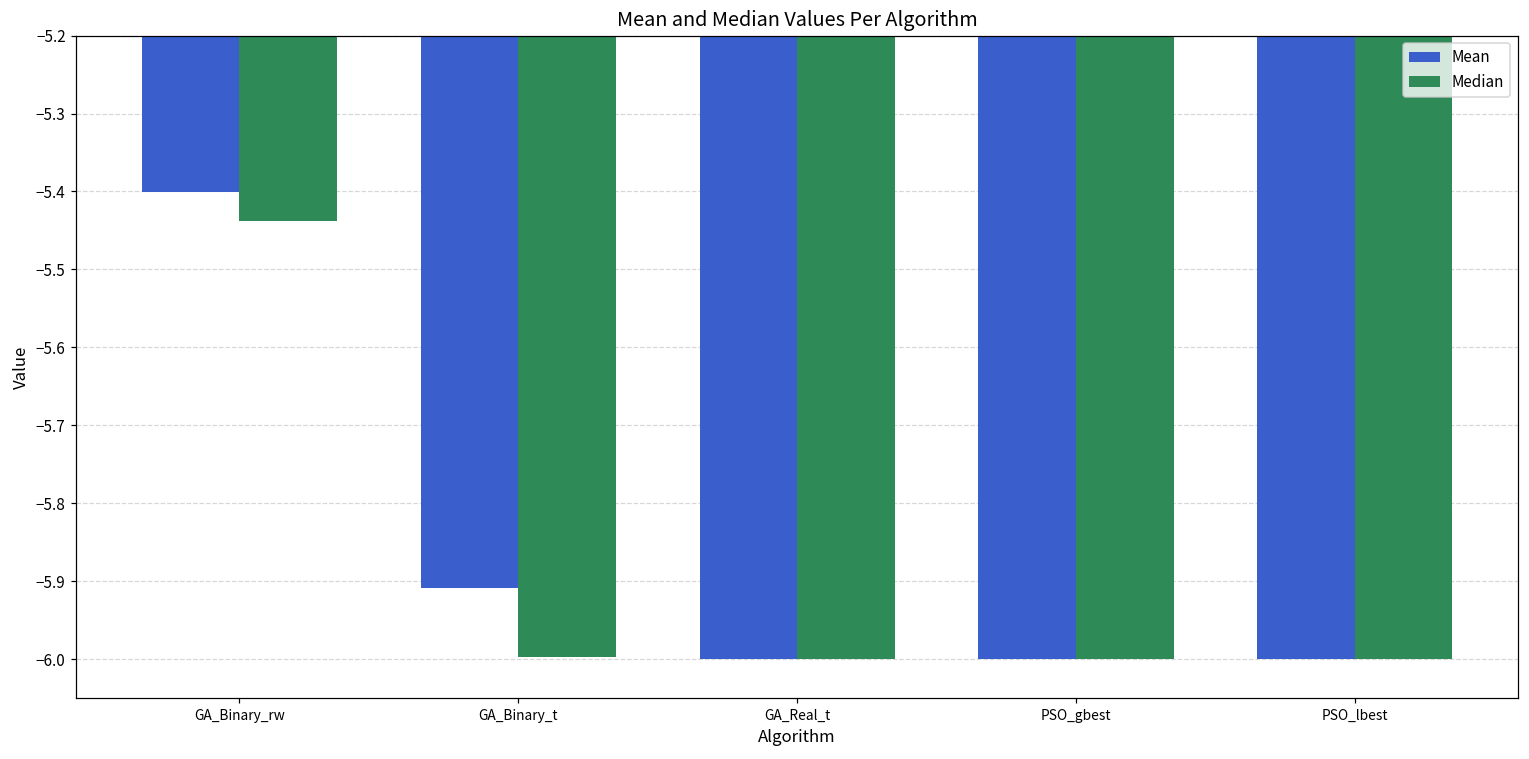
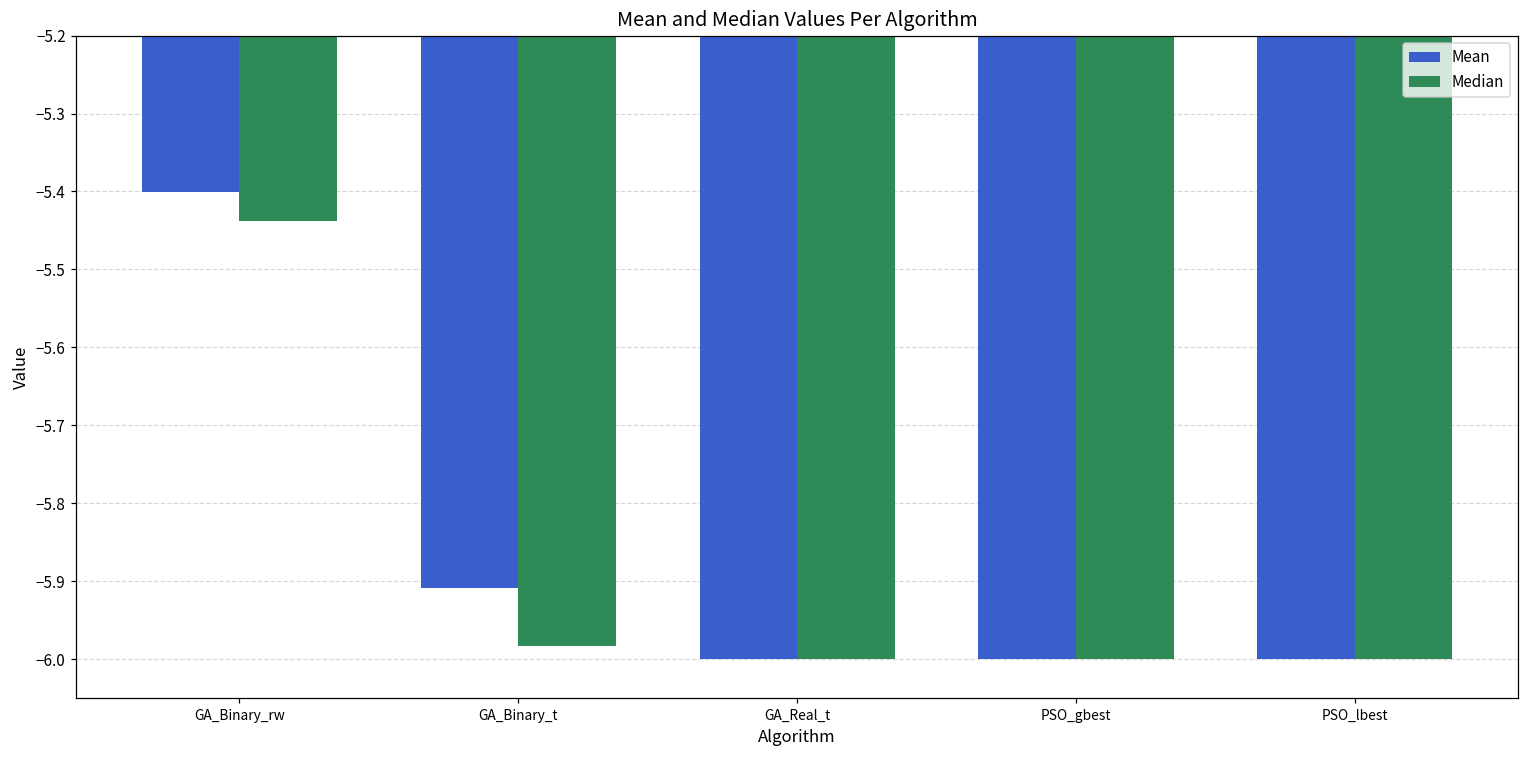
  {
    "Mean": {
      "GA_Binary_rw": -5.40,
      "GA_Binary_t": -5.91,
      "GA_Real_t": -6.00,
      "PSO_gbest": -6.00,
      "PSO_lbest": -6.00
    },
    "Median": {
      "GA_Binary_rw": -5.44,
-     "GA_Binary_t": -6.00,
+     "GA_Binary_t": -5.98,
      "GA_Real_t": -6.00,
      "PSO_gbest": -6.00,
      "PSO_lbest": -6.00
    }
  }
